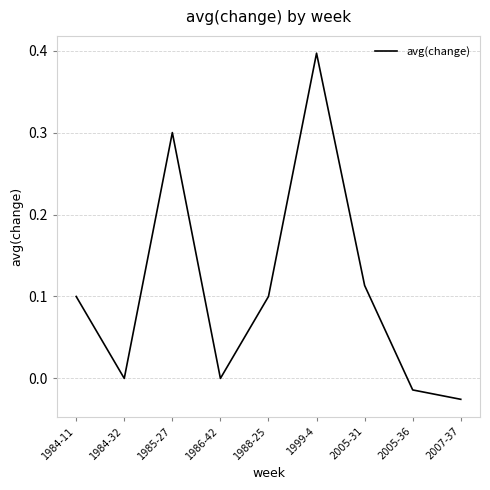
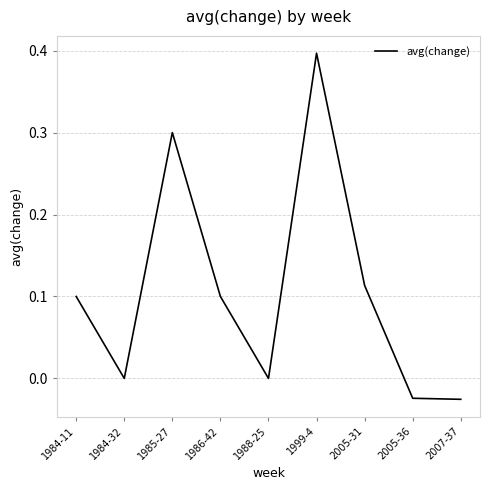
  {
    "1984-11": 0.10,
    "1984-32": 0.00,
    "1985-27": 0.30,
-   "1986-42": 0.0,
-   "1988-25": 0.1,
+   "1986-42": 0.1,
+   "1988-25": 0.0,
    "1999-4": 0.40,
    "2005-31": 0.11,
-   "2005-36": -0.01,
+   "2005-36": -0.02,
    "2007-37": -0.03
  }
